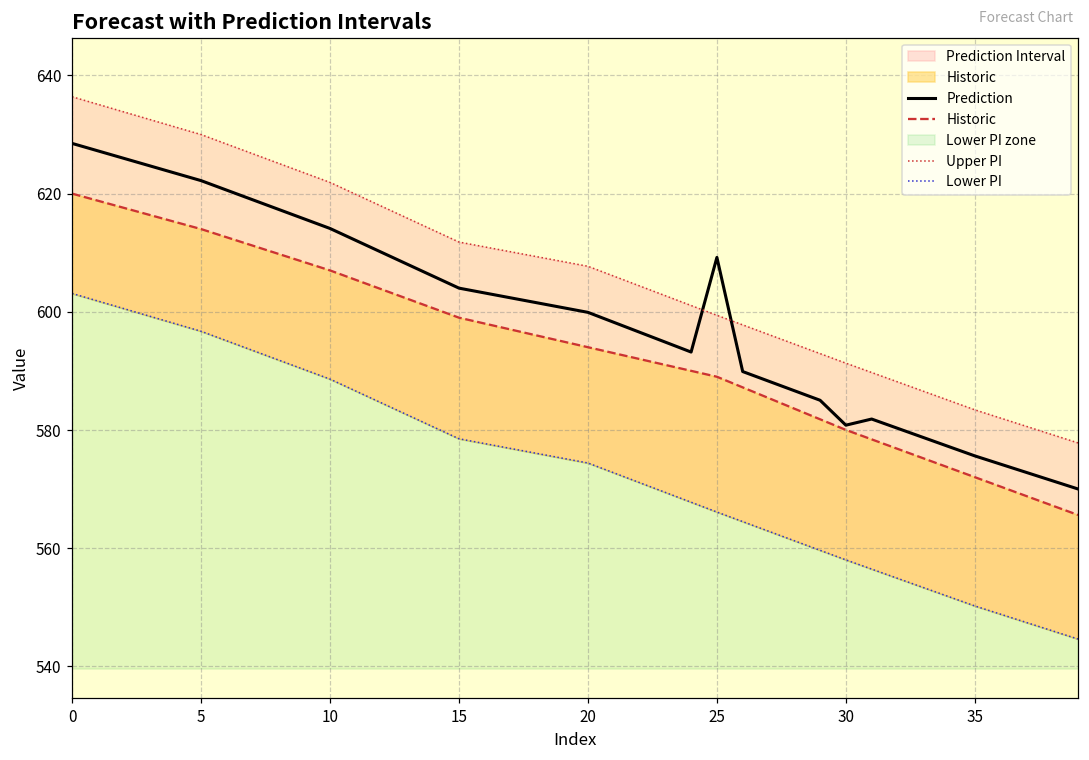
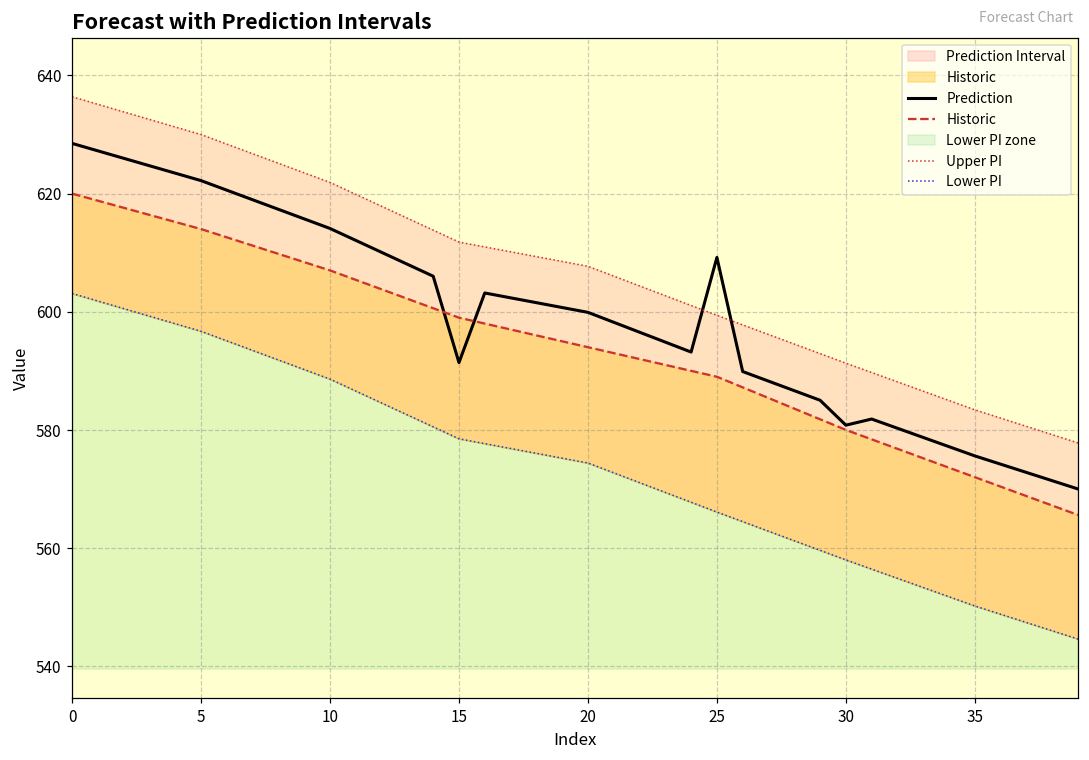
  {
    "Prediction": {
      "0": 629,
      "5": 622,
      "10": 614,
-     "15": 604,
+     "15": 591,
      "20": 600,
      "25": 609,
      "30": 581,
      "35": 576
    }
  }
